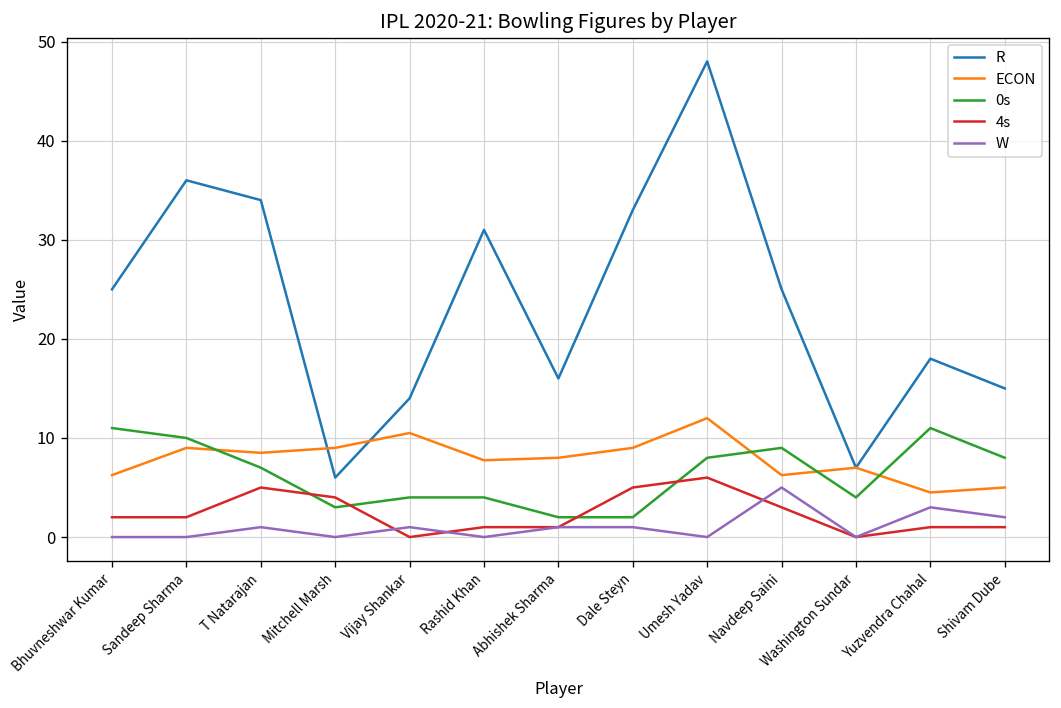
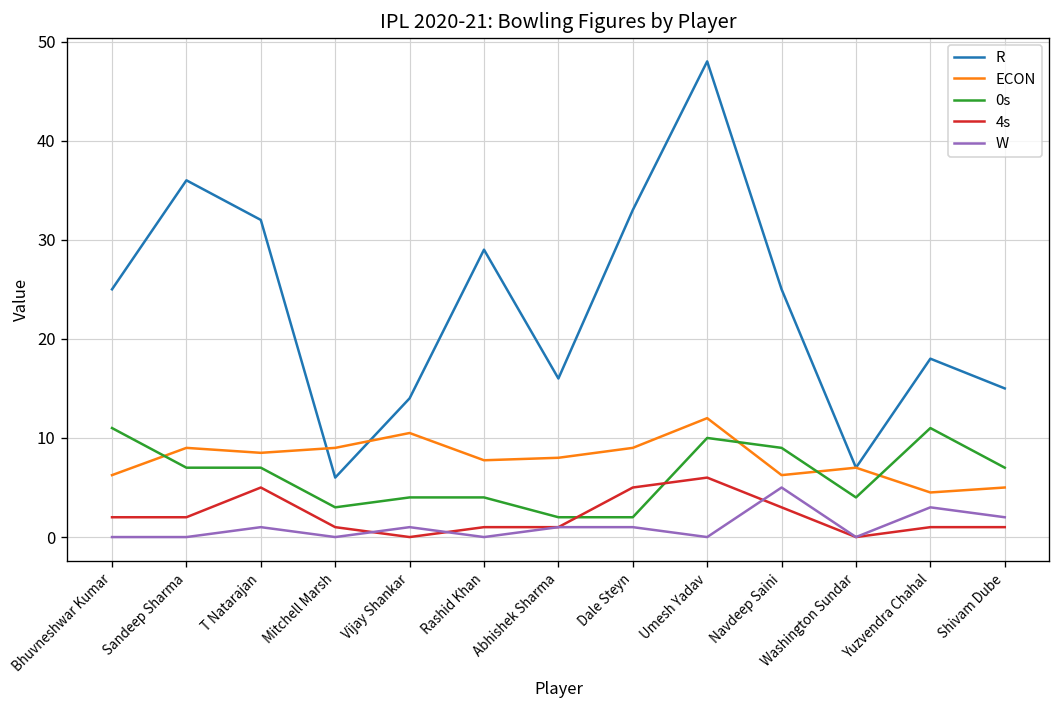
  {
    "R": {
      "Bhuvneshwar Kumar": 25,
      "Sandeep Sharma": 36,
-     "T Natarajan": 34,
+     "T Natarajan": 32,
      "Mitchell Marsh": 6,
      "Vijay Shankar": 14,
-     "Rashid Khan": 31,
+     "Rashid Khan": 29,
      "Abhishek Sharma": 16,
      "Dale Steyn": 33,
      "Umesh Yadav": 48,
      "Navdeep Saini": 25,
      "Yuzvendra Chahal": 18,
      "Shivam Dube": 15
    },
    "ECON": {
      "Bhuvneshwar Kumar": 6,
      "Sandeep Sharma": 9,
      "T Natarajan": 9,
      "Mitchell Marsh": 9,
      "Vijay Shankar": 11,
      "Rashid Khan": 8,
      "Abhishek Sharma": 8,
      "Dale Steyn": 9,
      "Umesh Yadav": 12,
      "Navdeep Saini": 6,
      "Yuzvendra Chahal": 5,
      "Shivam Dube": 5
    },
    "0s": {
      "Bhuvneshwar Kumar": 11,
-     "Sandeep Sharma": 10,
+     "Sandeep Sharma": 7,
      "T Natarajan": 7,
      "Mitchell Marsh": 3,
      "Vijay Shankar": 4,
      "Rashid Khan": 4,
      "Abhishek Sharma": 2,
      "Dale Steyn": 2,
-     "Umesh Yadav": 8,
+     "Umesh Yadav": 10,
      "Navdeep Saini": 9,
      "Washington Sundar": 4,
      "Yuzvendra Chahal": 11,
-     "Shivam Dube": 8
+     "Shivam Dube": 7
    },
    "4s": {
      "Bhuvneshwar Kumar": 2,
      "Sandeep Sharma": 2,
      "T Natarajan": 5,
-     "Mitchell Marsh": 4,
+     "Mitchell Marsh": 1,
      "Vijay Shankar": 0,
      "Rashid Khan": 1,
      "Dale Steyn": 5,
      "Umesh Yadav": 6,
      "Navdeep Saini": 3,
      "Yuzvendra Chahal": 1,
      "Shivam Dube": 1
    },
    "W": {
      "Bhuvneshwar Kumar": 0,
      "Sandeep Sharma": 0,
      "T Natarajan": 1,
      "Mitchell Marsh": 0,
      "Vijay Shankar": 1,
      "Rashid Khan": 0,
      "Dale Steyn": 1,
      "Umesh Yadav": 0,
      "Navdeep Saini": 5,
      "Yuzvendra Chahal": 3,
      "Shivam Dube": 2
    }
  }
